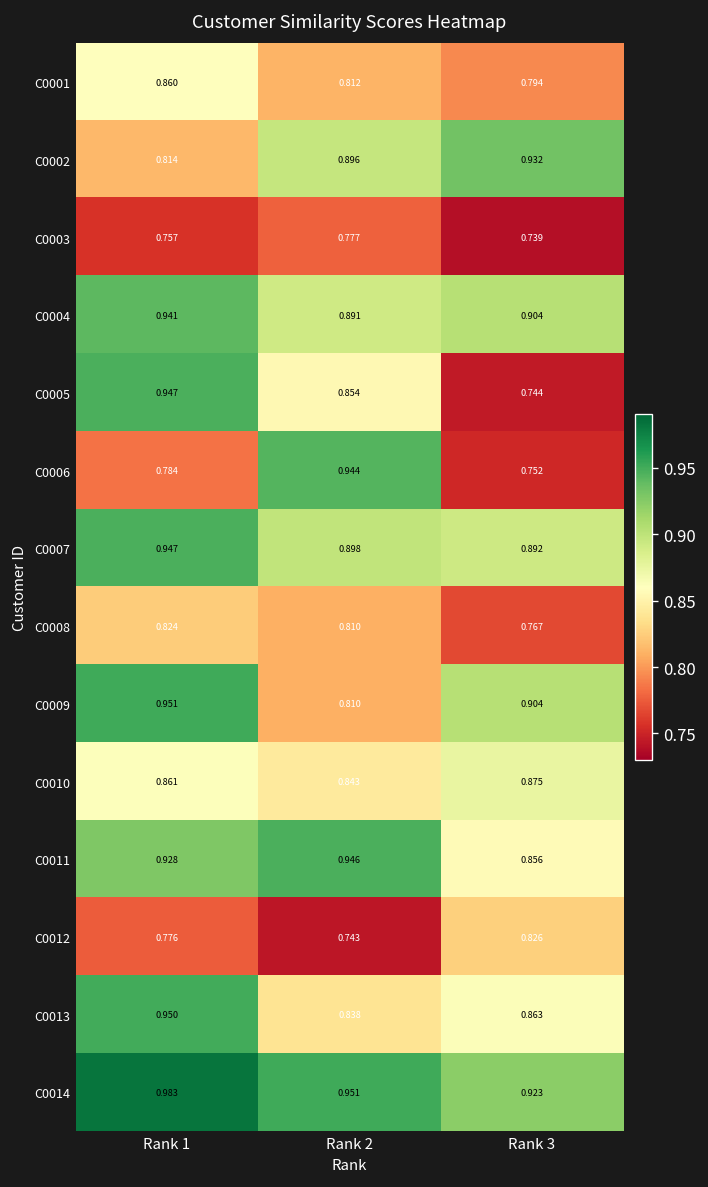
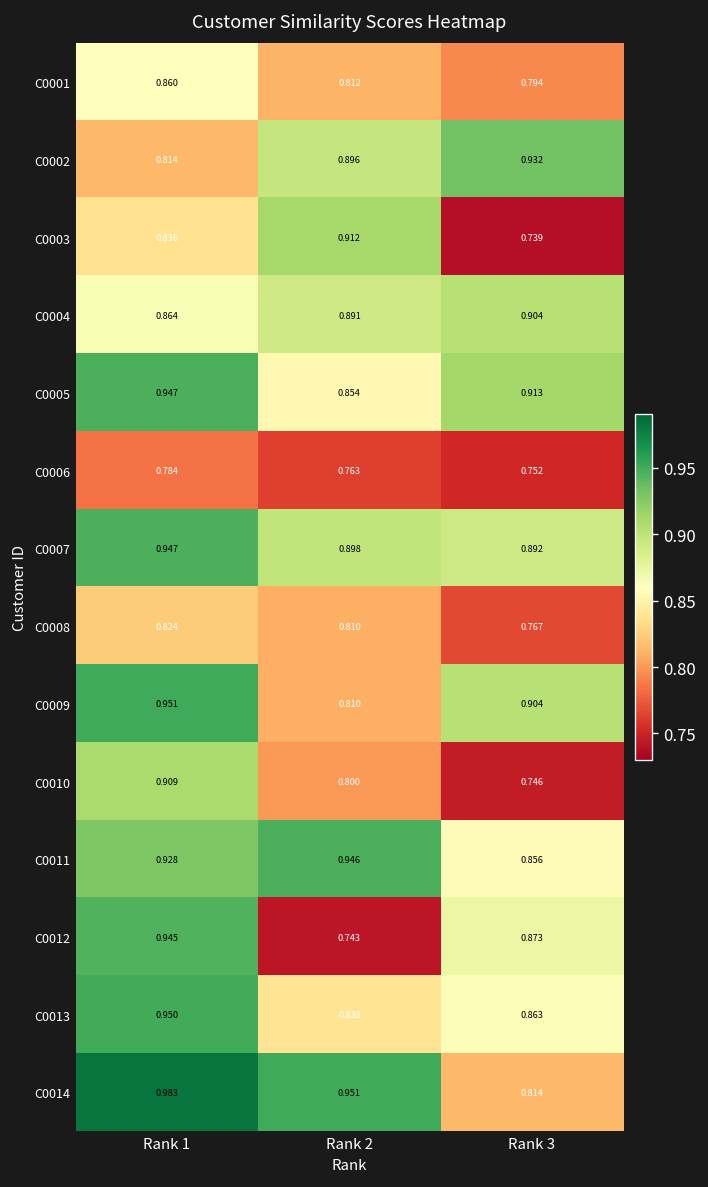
  {
    "C0001": {
      "Rank 1": 0.860,
      "Rank 2": 0.812,
      "Rank 3": 0.794
    },
    "C0002": {
      "Rank 1": 0.814,
      "Rank 2": 0.896,
      "Rank 3": 0.932
    },
    "C0003": {
-     "Rank 1": 0.757,
-     "Rank 2": 0.777,
+     "Rank 1": 0.836,
+     "Rank 2": 0.912,
      "Rank 3": 0.739
    },
    "C0004": {
-     "Rank 1": 0.941,
+     "Rank 1": 0.864,
      "Rank 2": 0.891,
      "Rank 3": 0.904
    },
    "C0005": {
      "Rank 1": 0.947,
      "Rank 2": 0.854,
-     "Rank 3": 0.744
+     "Rank 3": 0.913
    },
    "C0006": {
      "Rank 1": 0.784,
-     "Rank 2": 0.944,
+     "Rank 2": 0.763,
      "Rank 3": 0.752
    },
    "C0007": {
      "Rank 1": 0.947,
      "Rank 2": 0.898,
      "Rank 3": 0.892
    },
    "C0008": {
      "Rank 1": 0.824,
      "Rank 2": 0.810,
      "Rank 3": 0.767
    },
    "C0009": {
      "Rank 1": 0.951,
      "Rank 2": 0.810,
      "Rank 3": 0.904
    },
    "C0010": {
-     "Rank 1": 0.861,
-     "Rank 2": 0.843,
-     "Rank 3": 0.875
+     "Rank 1": 0.909,
+     "Rank 2": 0.800,
+     "Rank 3": 0.746
    },
    "C0011": {
      "Rank 1": 0.928,
      "Rank 2": 0.946,
      "Rank 3": 0.856
    },
    "C0012": {
-     "Rank 1": 0.776,
+     "Rank 1": 0.945,
      "Rank 2": 0.743,
-     "Rank 3": 0.826
+     "Rank 3": 0.873
    },
    "C0013": {
      "Rank 1": 0.950,
      "Rank 2": 0.838,
      "Rank 3": 0.863
    },
    "C0014": {
      "Rank 1": 0.983,
      "Rank 2": 0.951,
-     "Rank 3": 0.923
+     "Rank 3": 0.814
    }
  }
